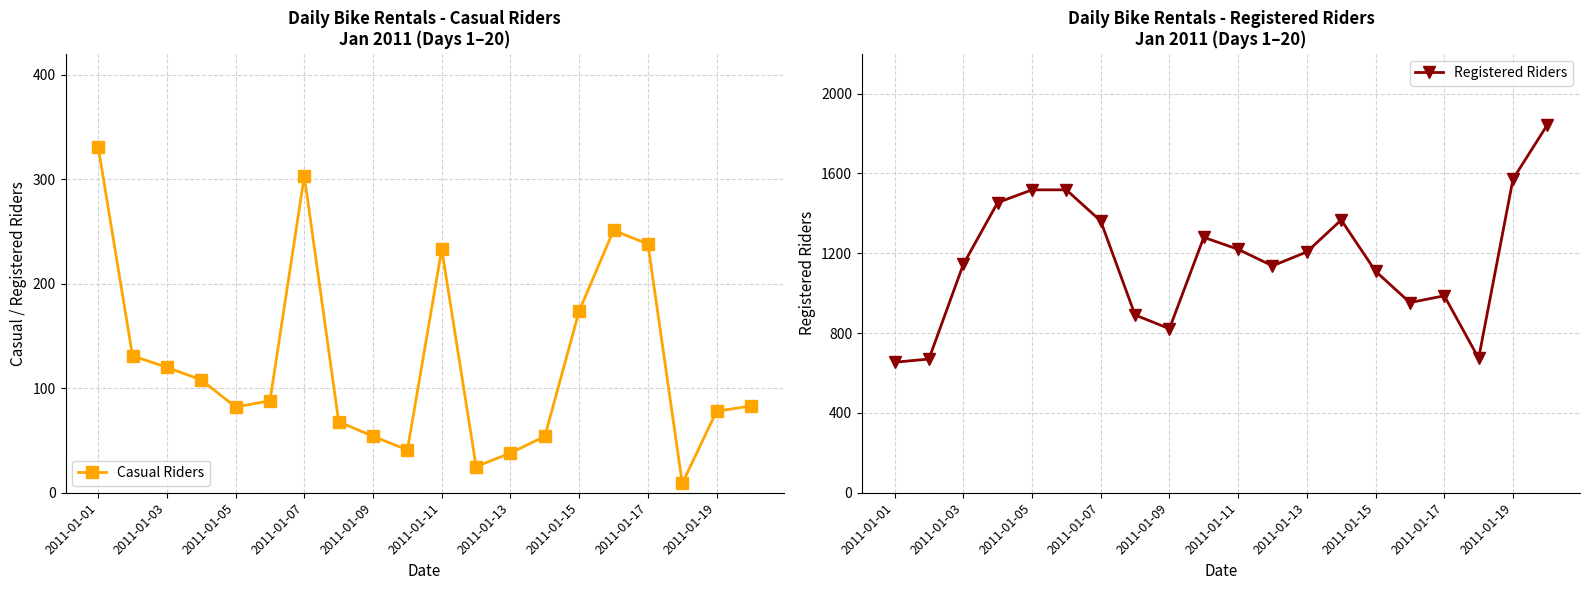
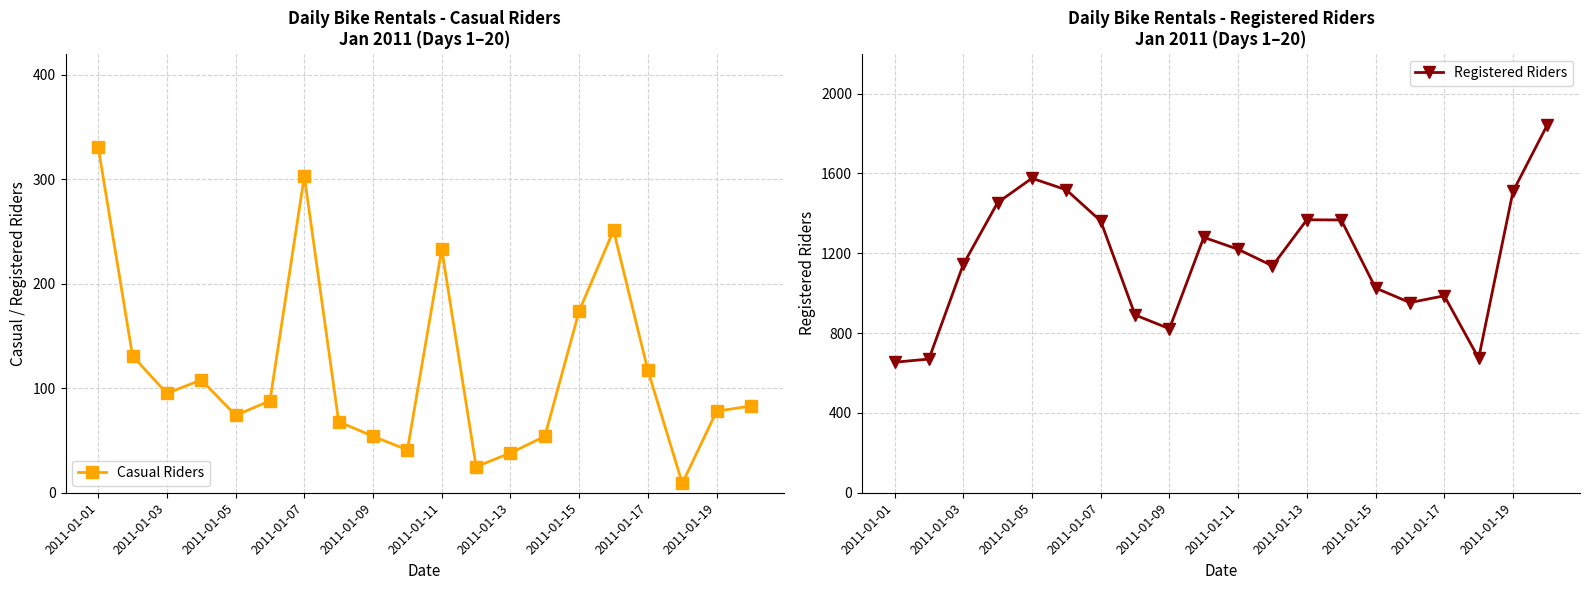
  {
    "Daily Bike Rentals - Casual Riders Jan 2011 (Days 1–20)": {
      "2011-01-01": 331,
-     "2011-01-03": 120,
-     "2011-01-05": 82,
+     "2011-01-03": 95,
+     "2011-01-05": 74,
      "2011-01-07": 303,
      "2011-01-09": 54,
      "2011-01-11": 233,
      "2011-01-13": 38,
      "2011-01-15": 174,
-     "2011-01-17": 238,
+     "2011-01-17": 117,
      "2011-01-19": 78
    },
    "Daily Bike Rentals - Registered Riders Jan 2011 (Days 1–20)": {
      "2011-01-01": 650,
      "2011-01-03": 1140,
-     "2011-01-05": 1520,
+     "2011-01-05": 1580,
      "2011-01-07": 1360,
      "2011-01-09": 820,
      "2011-01-11": 1220,
-     "2011-01-13": 1210,
-     "2011-01-15": 1110,
+     "2011-01-13": 1370,
+     "2011-01-15": 1030,
      "2011-01-17": 990,
-     "2011-01-19": 1570
+     "2011-01-19": 1510
    }
  }
